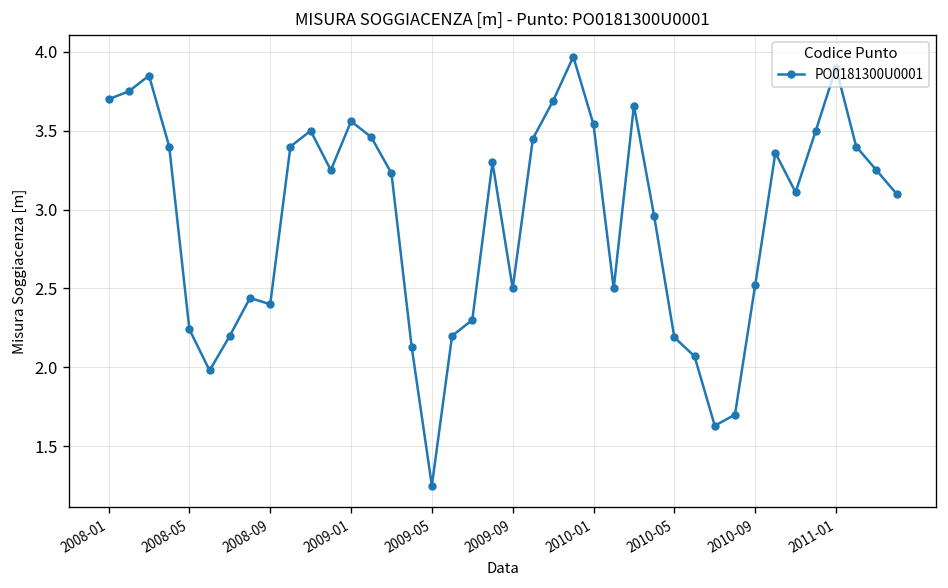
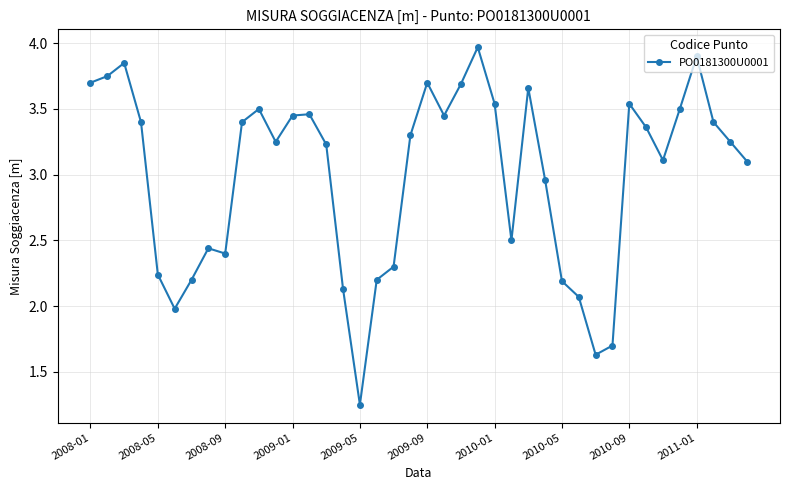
  {
    "2008-01": 3.70,
    "2008-05": 2.24,
    "2008-09": 2.40,
-   "2009-01": 3.56,
+   "2009-01": 3.45,
    "2009-05": 1.25,
-   "2009-09": 2.5,
+   "2009-09": 3.7,
    "2010-01": 3.54,
    "2010-05": 2.19,
-   "2010-09": 2.52
+   "2010-09": 3.54
  }
